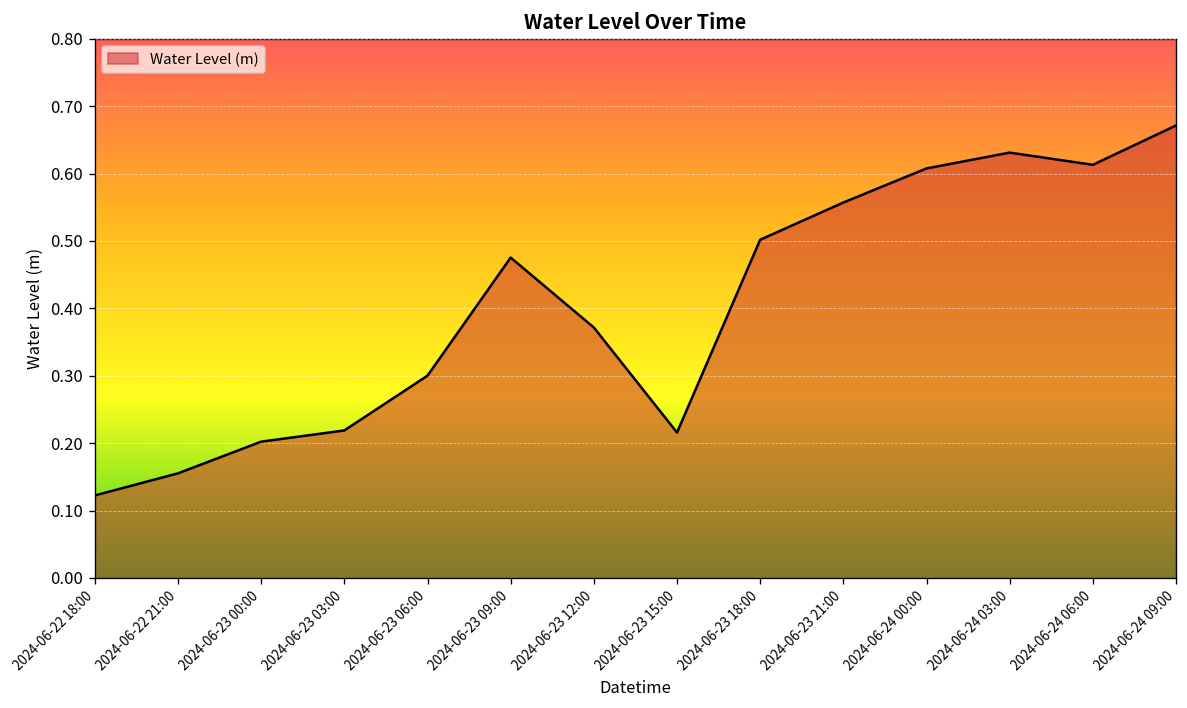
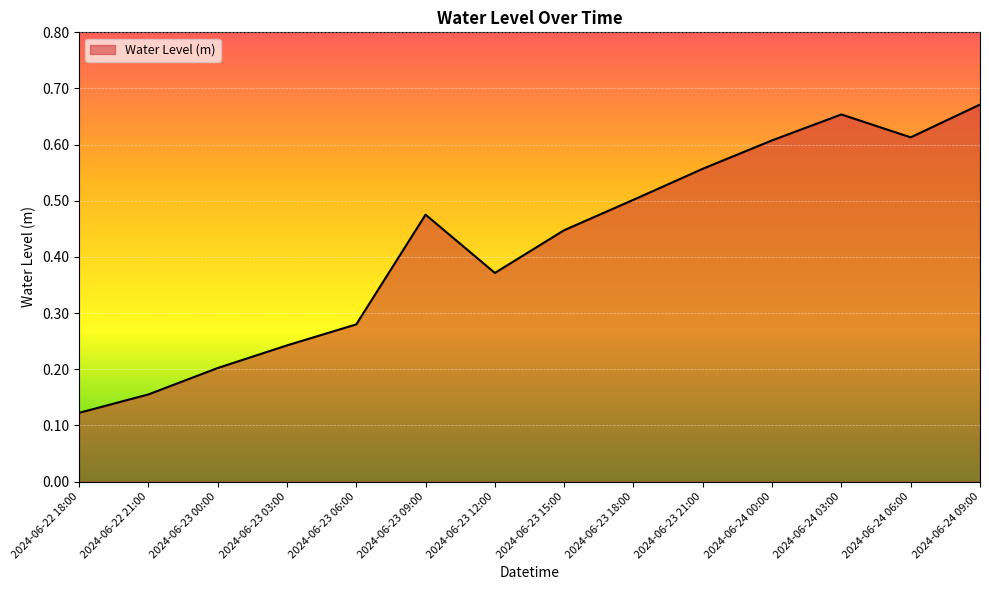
  {
    "2024-06-22 18:00": 0.12,
    "2024-06-22 21:00": 0.16,
    "2024-06-23 00:00": 0.20,
-   "2024-06-23 03:00": 0.22,
-   "2024-06-23 06:00": 0.30,
+   "2024-06-23 03:00": 0.24,
+   "2024-06-23 06:00": 0.28,
    "2024-06-23 09:00": 0.48,
    "2024-06-23 12:00": 0.37,
-   "2024-06-23 15:00": 0.22,
+   "2024-06-23 15:00": 0.45,
    "2024-06-23 18:00": 0.50,
    "2024-06-23 21:00": 0.56,
    "2024-06-24 00:00": 0.61,
-   "2024-06-24 03:00": 0.63,
+   "2024-06-24 03:00": 0.65,
    "2024-06-24 06:00": 0.61,
    "2024-06-24 09:00": 0.67
  }
